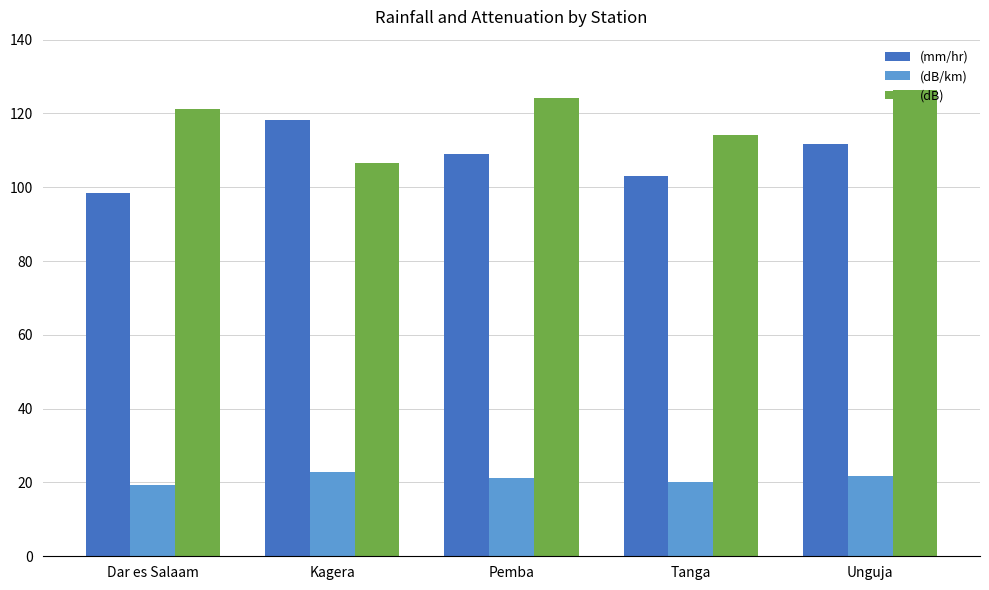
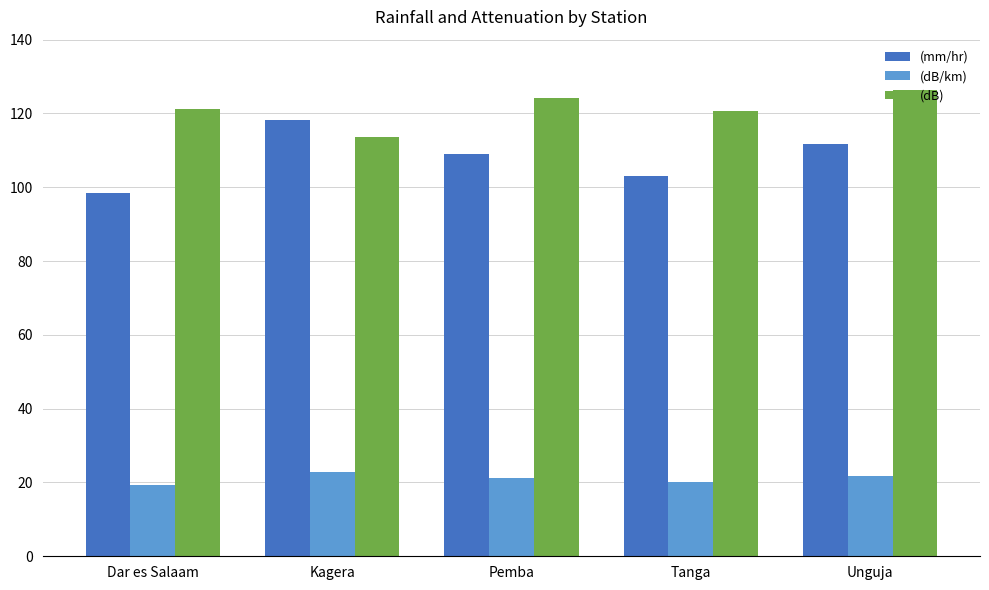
  {
    "(dB)": {
      "Dar es Salaam": 121,
-     "Kagera": 106,
+     "Kagera": 114,
      "Pemba": 124,
-     "Tanga": 114,
+     "Tanga": 121,
      "Unguja": 126
    }
  }
